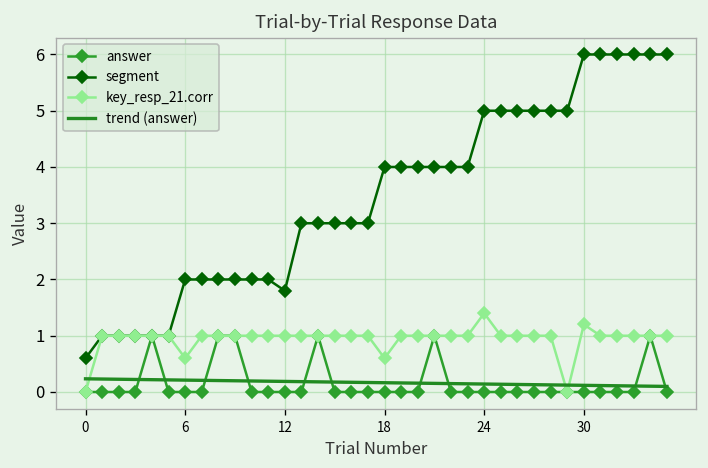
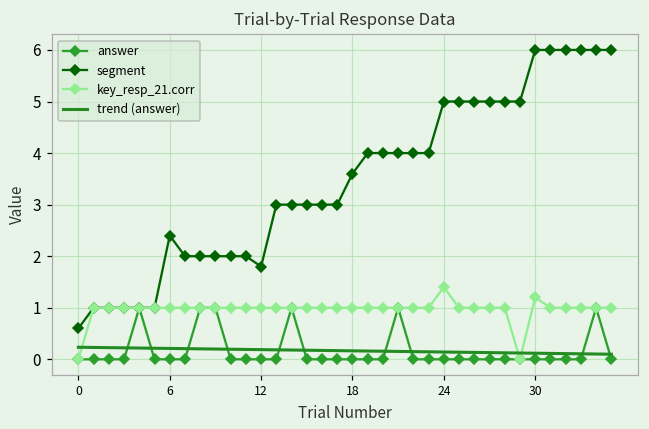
  {
    "segment": {
      "0": 0.6,
-     "6": 2.0,
+     "6": 2.4,
      "12": 1.8,
-     "18": 4.0,
+     "18": 3.6,
      "24": 5.0,
      "30": 6.0
    },
    "key_resp_21.corr": {
-     "6": 0.6,
+     "6": 1.0,
      "12": 1.0,
-     "18": 0.6,
+     "18": 1.0,
      "24": 1.4,
      "30": 1.2
    }
  }
